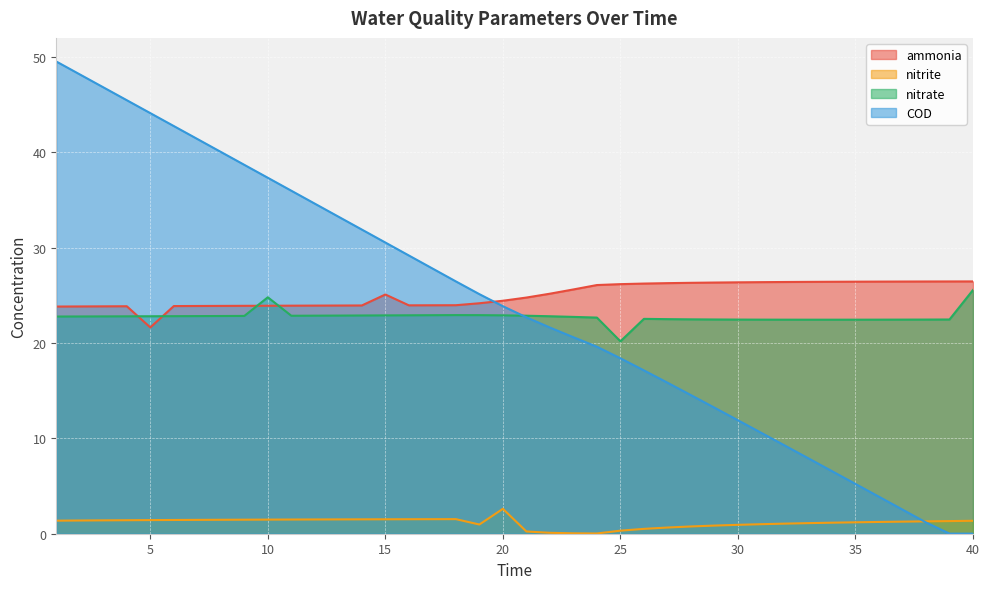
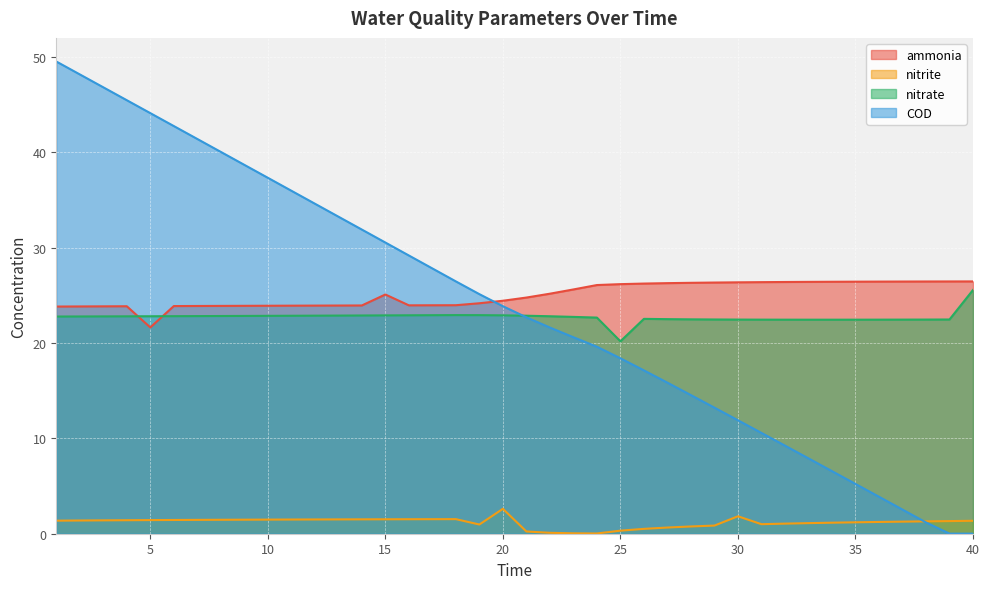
  {
    "ammonia": {
      "5": 22,
      "10": 24,
      "15": 25,
      "20": 24,
      "25": 26,
      "30": 26,
      "35": 26,
      "40": 26
    },
    "nitrite": {
      "5": 1,
      "10": 1,
      "15": 2,
      "20": 3,
      "25": 0,
-     "30": 1,
+     "30": 2,
      "35": 1,
      "40": 1
    },
    "nitrate": {
      "5": 23,
-     "10": 25,
+     "10": 23,
      "15": 23,
      "20": 23,
      "25": 20,
      "30": 22,
      "35": 22,
      "40": 26
    },
    "COD": {
      "5": 44,
      "10": 37,
      "15": 31,
      "20": 24,
      "25": 18,
      "30": 12,
      "35": 5,
      "40": 0
    }
  }
